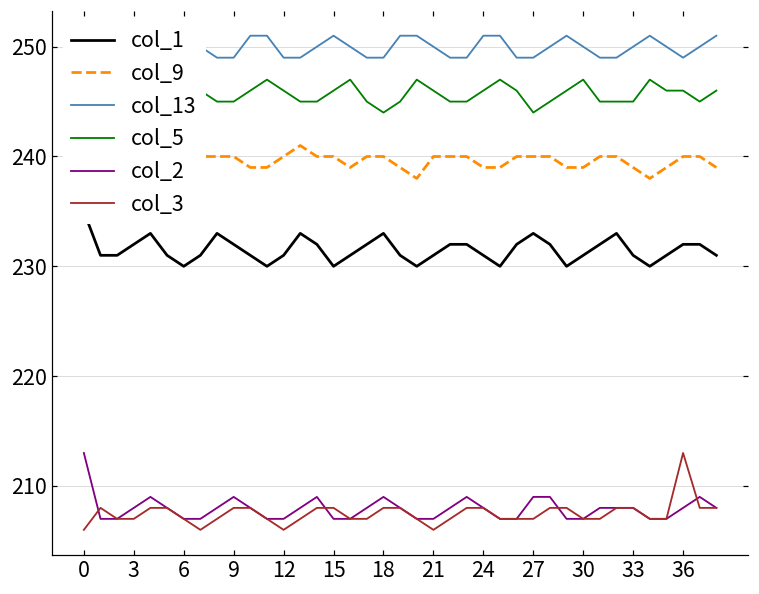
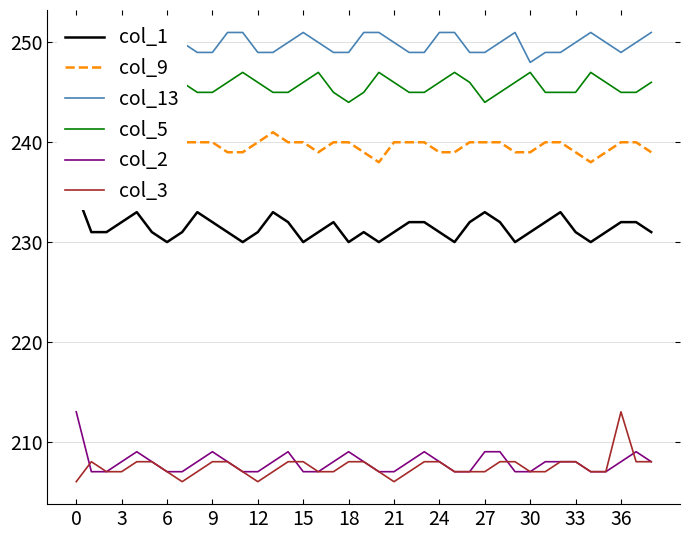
  {
    "col_1": {
      "3": 232,
      "6": 230,
      "9": 232,
      "12": 231,
      "15": 230,
-     "18": 233,
+     "18": 230,
      "21": 231,
      "24": 231,
      "27": 233,
      "30": 231,
      "33": 231,
      "36": 232
    },
    "col_9": {
      "9": 240,
      "12": 240,
      "15": 240,
      "18": 240,
      "21": 240,
      "24": 239,
      "27": 240,
      "30": 239,
      "33": 239,
      "36": 240
    },
    "col_13": {
      "9": 249,
      "12": 249,
      "15": 251,
      "18": 249,
      "21": 250,
      "24": 251,
      "27": 249,
-     "30": 250,
+     "30": 248,
      "33": 250,
      "36": 249
    },
    "col_5": {
      "9": 245,
      "12": 246,
      "15": 246,
      "18": 244,
      "21": 246,
      "24": 246,
      "27": 244,
      "30": 247,
      "33": 245,
-     "36": 246
+     "36": 245
    },
    "col_2": {
      "0": 213,
      "3": 208,
      "9": 209,
      "12": 207,
      "15": 207,
      "18": 209,
      "21": 207,
      "27": 209,
      "36": 208
    },
    "col_3": {
      "0": 206,
      "3": 207,
      "9": 208,
      "12": 206,
      "15": 208,
      "18": 208,
      "21": 206,
      "27": 207,
      "36": 213
    }
  }
